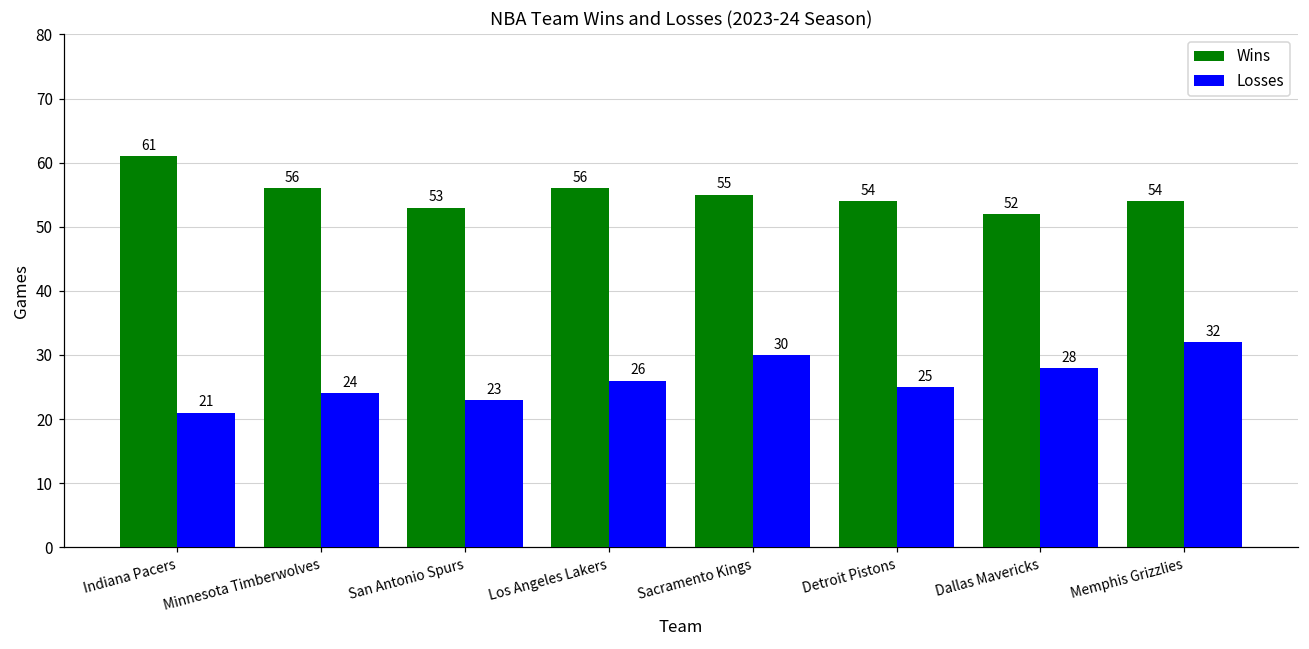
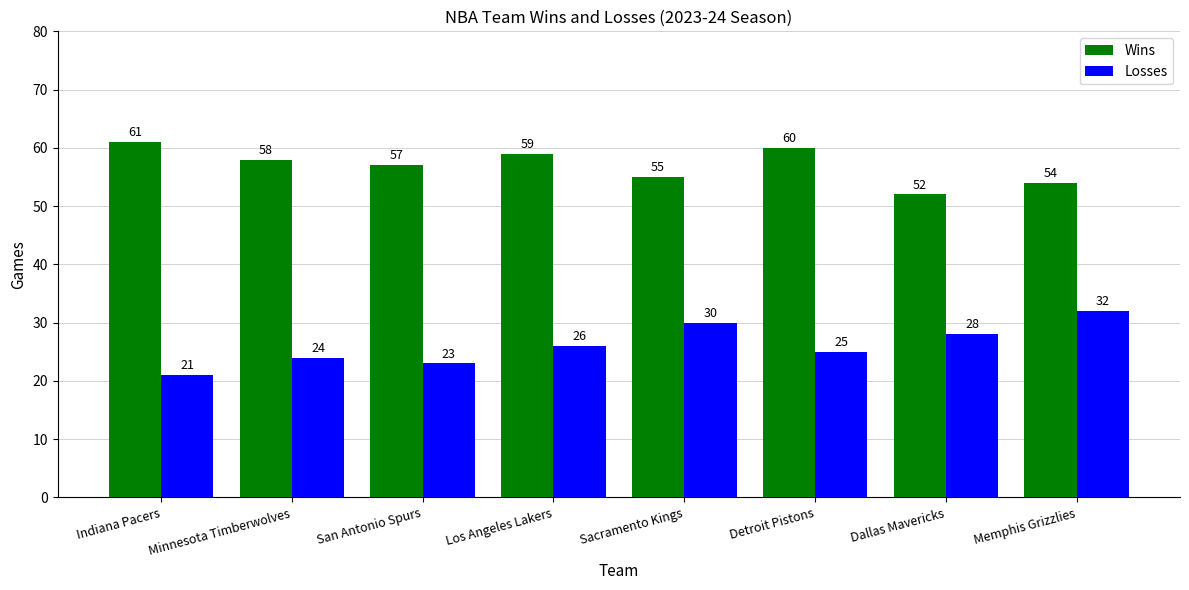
  {
    "Wins": {
      "Indiana Pacers": 61,
-     "Minnesota Timberwolves": 56,
-     "San Antonio Spurs": 53,
-     "Los Angeles Lakers": 56,
+     "Minnesota Timberwolves": 58,
+     "San Antonio Spurs": 57,
+     "Los Angeles Lakers": 59,
      "Sacramento Kings": 55,
-     "Detroit Pistons": 54,
+     "Detroit Pistons": 60,
      "Dallas Mavericks": 52,
      "Memphis Grizzlies": 54
    },
    "Losses": {
      "Indiana Pacers": 21,
      "Minnesota Timberwolves": 24,
      "San Antonio Spurs": 23,
      "Los Angeles Lakers": 26,
      "Sacramento Kings": 30,
      "Detroit Pistons": 25,
      "Dallas Mavericks": 28,
      "Memphis Grizzlies": 32
    }
  }
